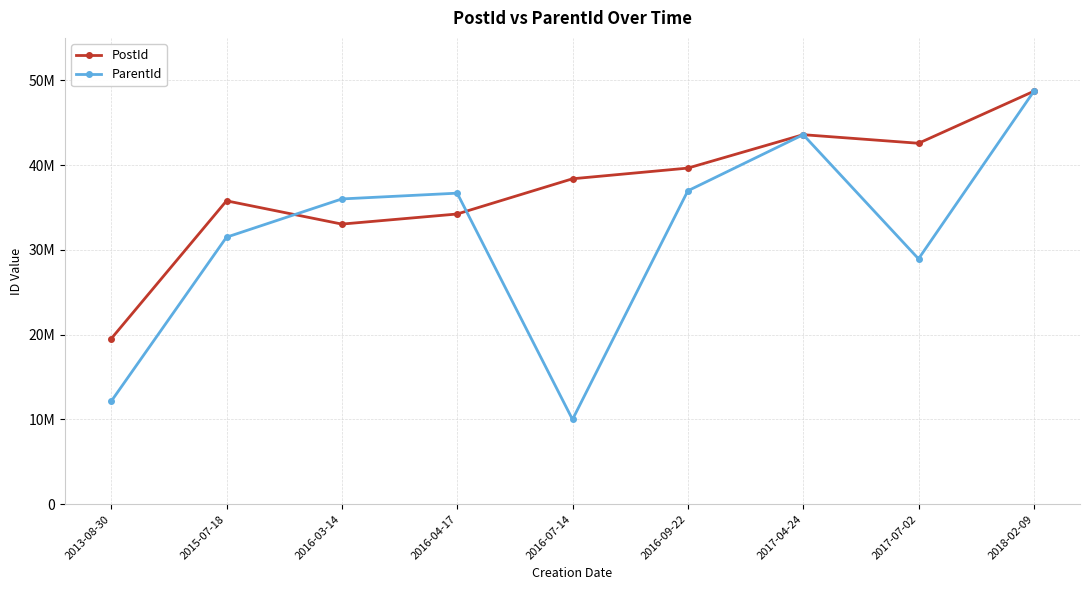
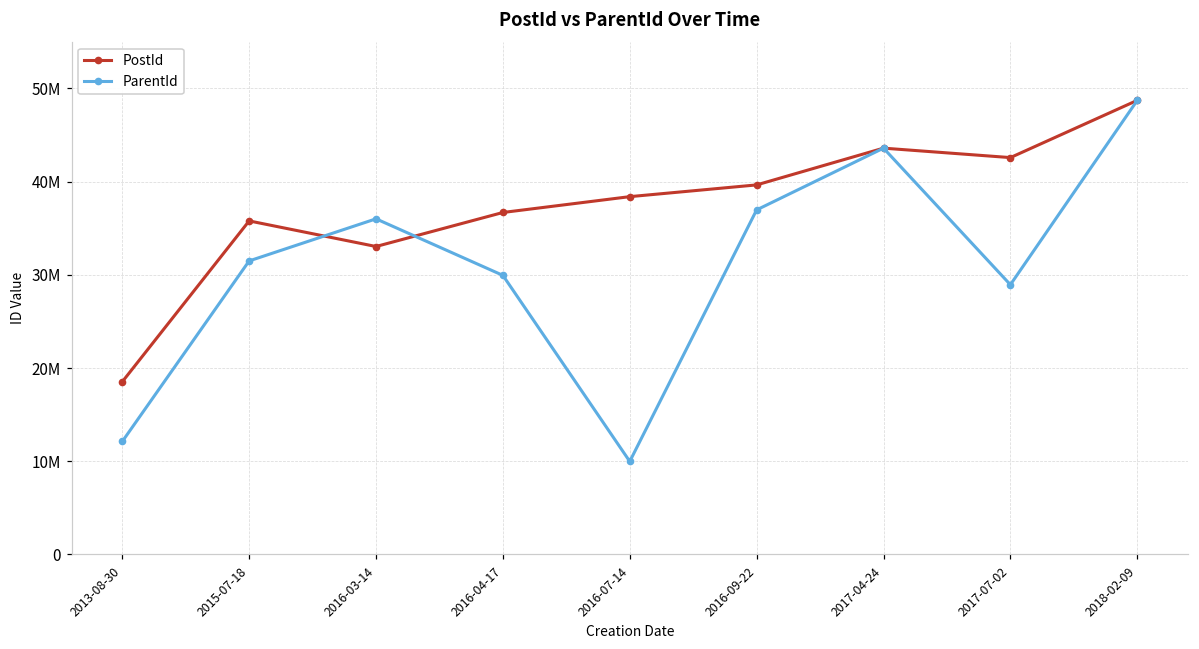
  {
    "PostId": {
-     "2013-08-30": 20000000,
+     "2013-08-30": 19000000,
      "2015-07-18": 36000000,
      "2016-03-14": 33000000,
-     "2016-04-17": 34000000,
+     "2016-04-17": 37000000,
      "2016-07-14": 38000000,
      "2016-09-22": 40000000,
      "2017-07-02": 43000000
    },
    "ParentId": {
      "2013-08-30": 12000000,
      "2015-07-18": 31000000,
      "2016-03-14": 36000000,
-     "2016-04-17": 37000000,
+     "2016-04-17": 30000000,
      "2016-07-14": 10000000,
      "2016-09-22": 37000000,
      "2017-07-02": 29000000
    }
  }
